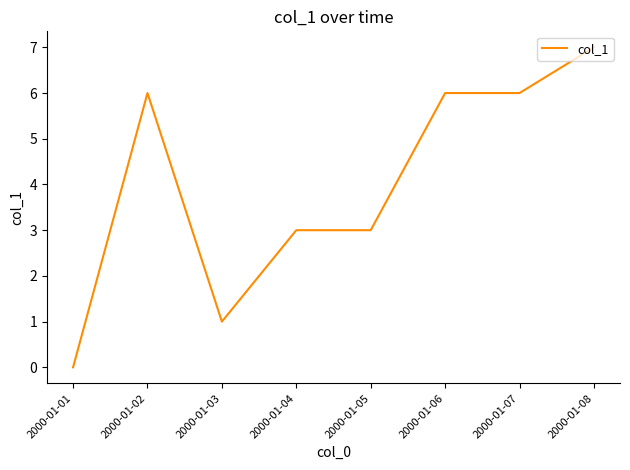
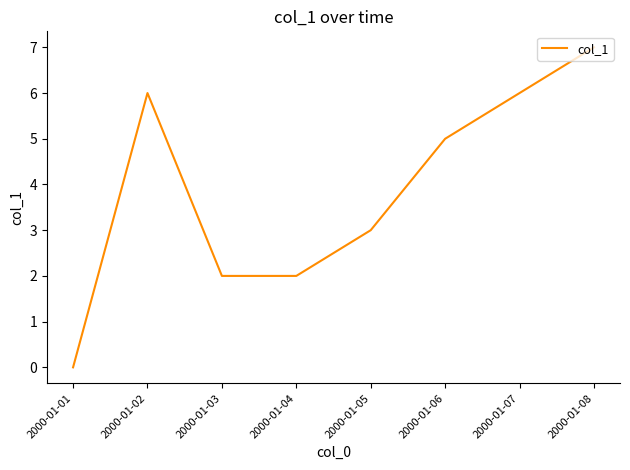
  {
    "2000-01-01": 0,
    "2000-01-02": 6,
-   "2000-01-03": 1,
-   "2000-01-04": 3,
+   "2000-01-03": 2,
+   "2000-01-04": 2,
    "2000-01-05": 3,
-   "2000-01-06": 6,
+   "2000-01-06": 5,
    "2000-01-07": 6
  }
